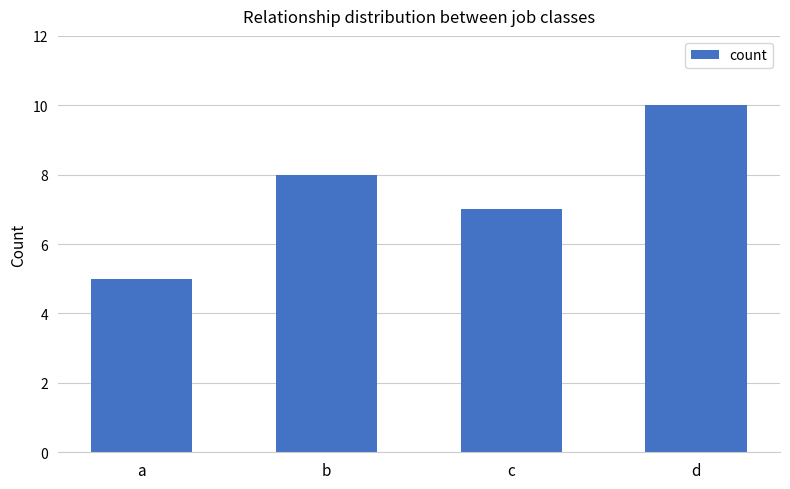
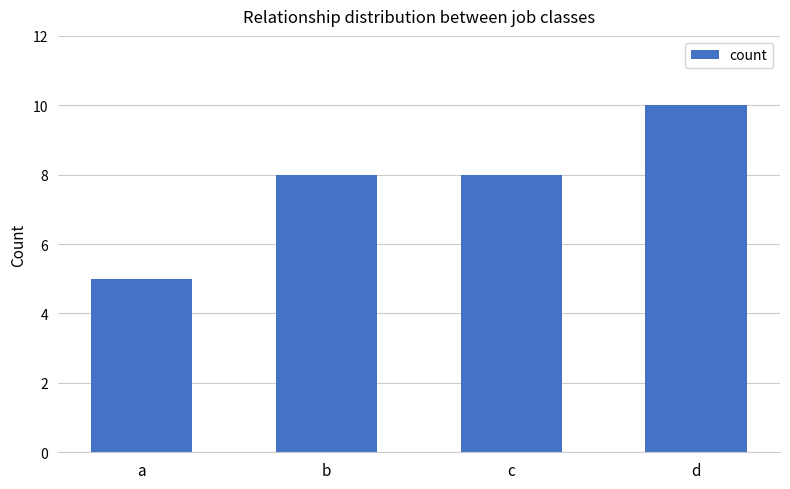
  {
    "a": 5,
    "b": 8,
-   "c": 7,
+   "c": 8,
    "d": 10
  }
